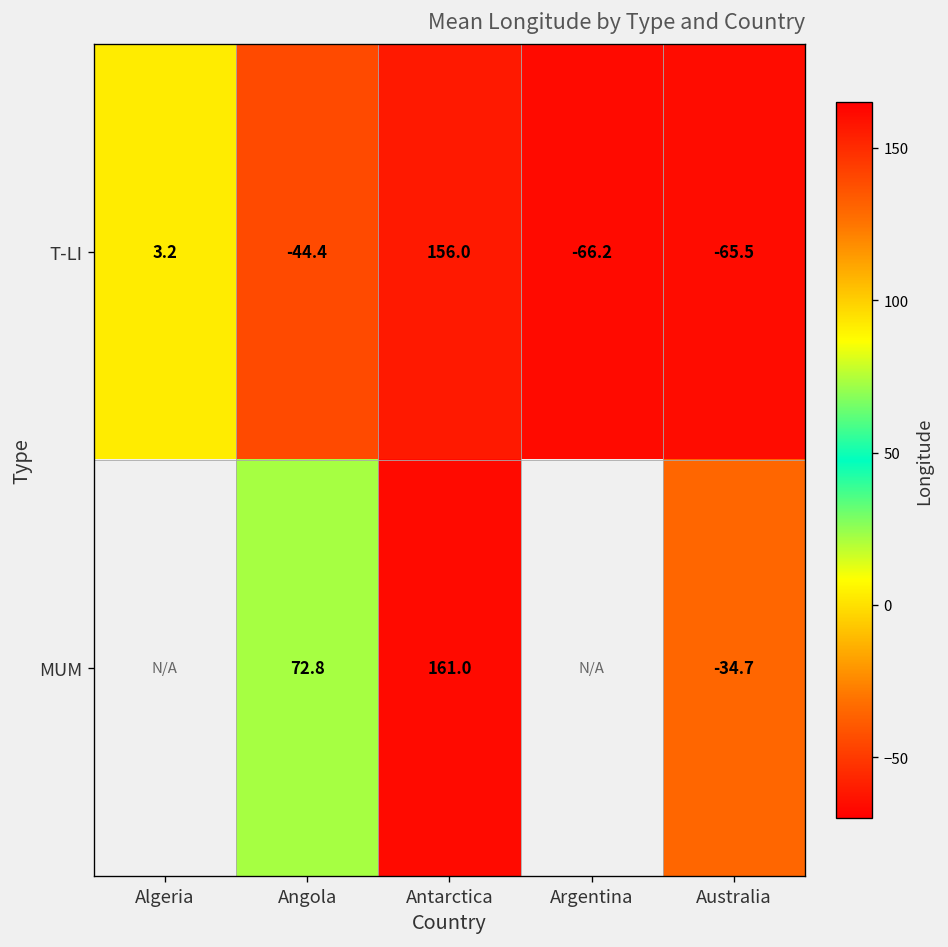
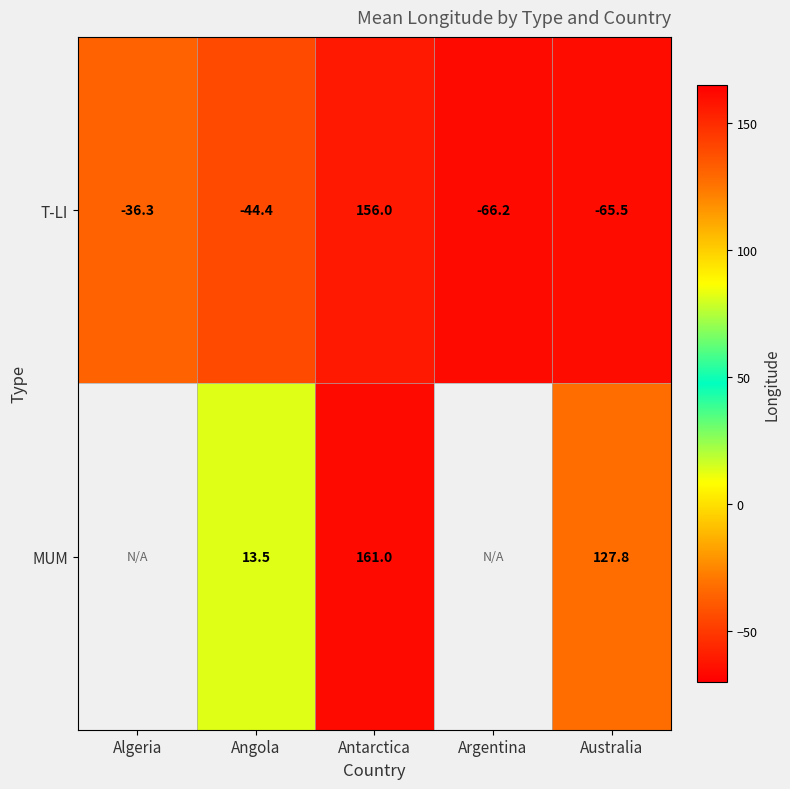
  {
    "T-LI": {
-     "Algeria": 3.2,
+     "Algeria": -36.3,
      "Angola": -44.4,
      "Antarctica": 156.0,
      "Argentina": -66.2,
      "Australia": -65.5
    },
    "MUM": {
-     "Angola": 72.8,
+     "Angola": 13.5,
      "Antarctica": 161.0,
-     "Australia": -34.7
+     "Australia": 127.8
    }
  }
